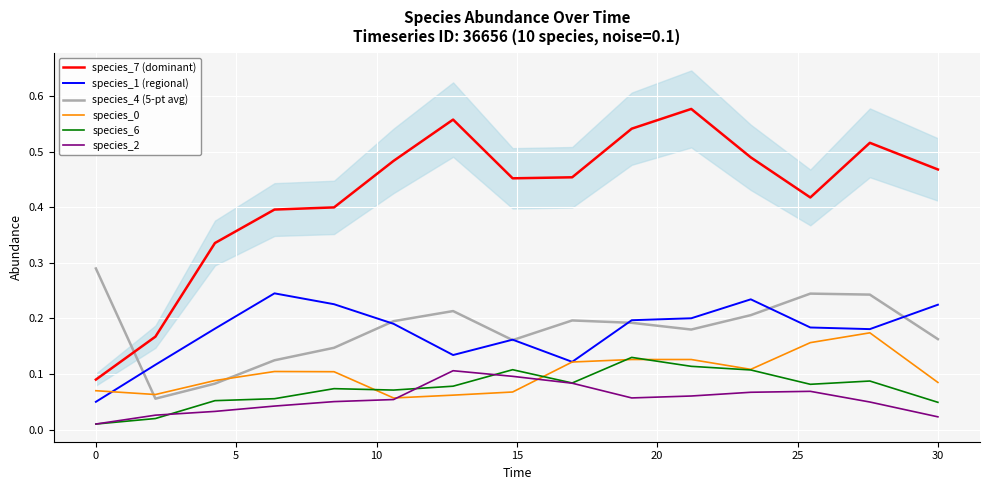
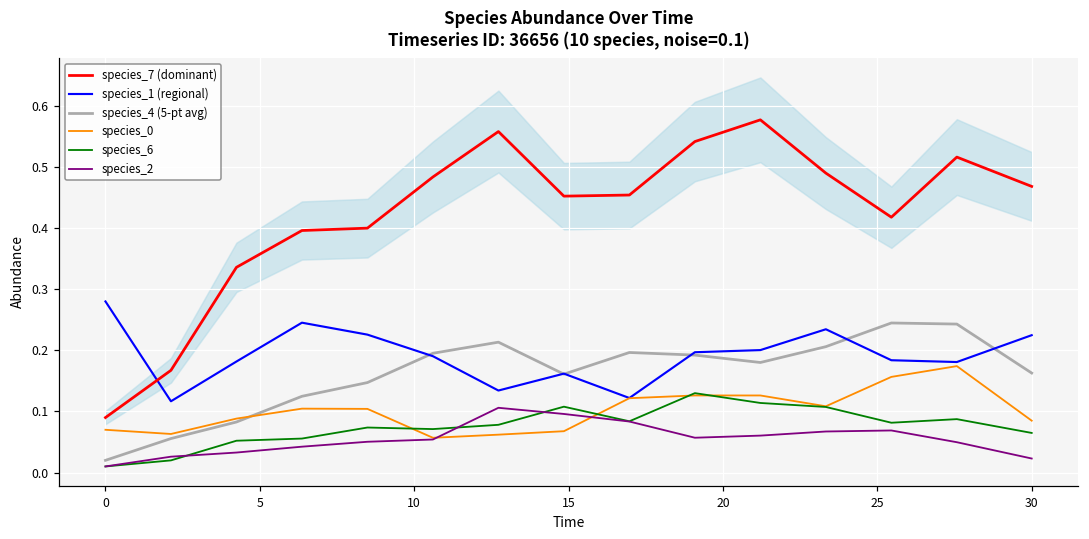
  {
    "species_7 (dominant)": {
      "0": 0.09,
      "30": 0.47
    },
    "species_1 (regional)": {
-     "0": 0.05,
+     "0": 0.28,
      "30": 0.22
    },
    "species_4 (5-pt avg)": {
-     "0": 0.29,
+     "0": 0.02,
      "30": 0.16
    },
    "species_0": {
      "0": 0.07,
      "30": 0.08
    },
    "species_6": {
-     "30": 0.05
+     "30": 0.06
    },
    "species_2": {
      "30": 0.02
    }
  }
